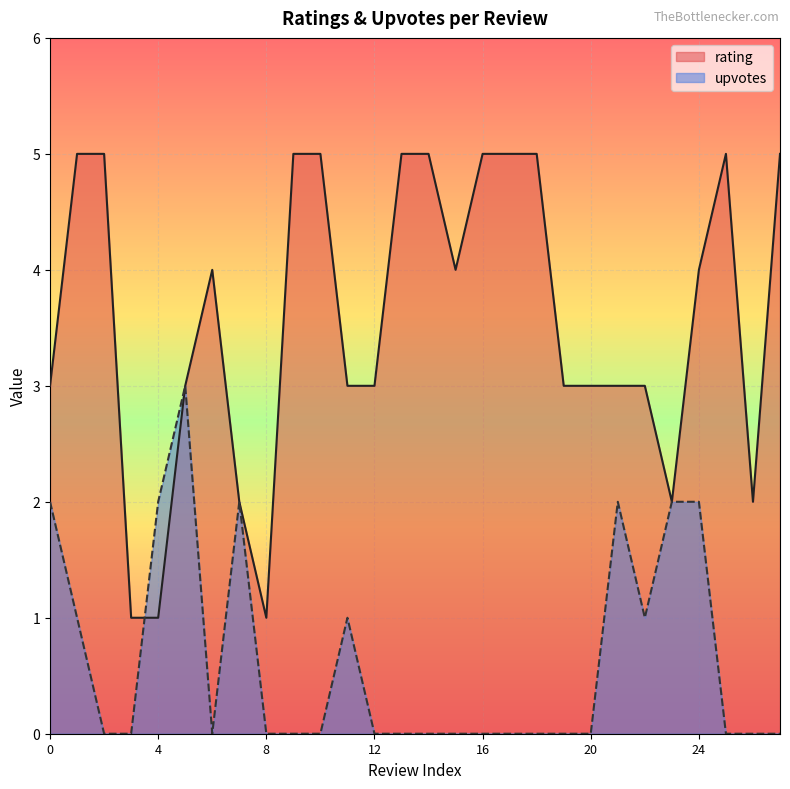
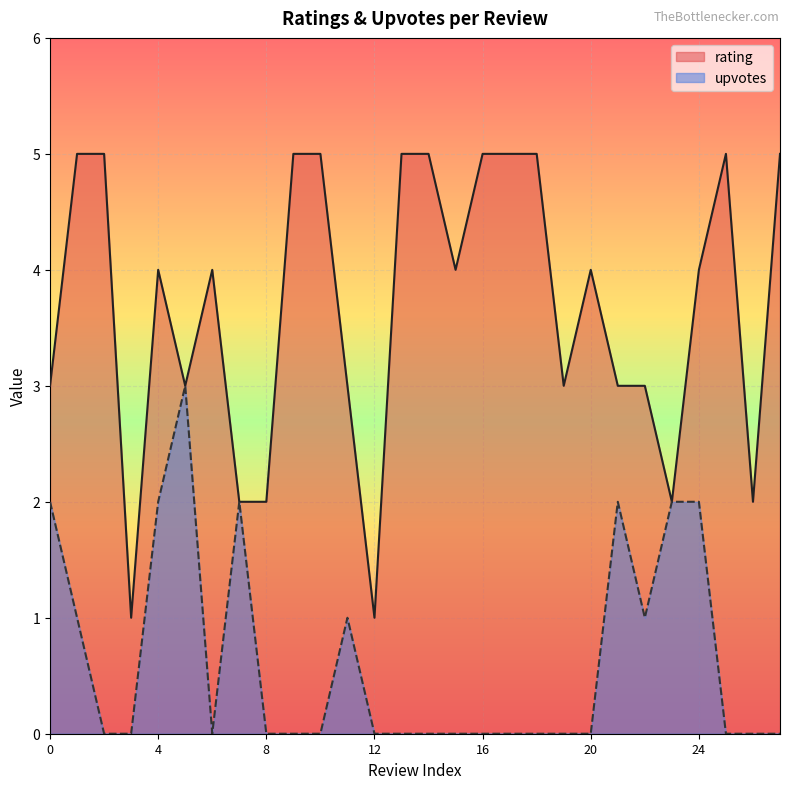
  {
    "rating": {
      "0": 3,
-     "4": 1,
-     "8": 1,
-     "12": 3,
+     "4": 4,
+     "8": 2,
+     "12": 1,
      "16": 5,
-     "20": 3,
+     "20": 4,
      "24": 4
    },
    "upvotes": {
      "0": 2,
      "4": 2,
      "8": 0,
      "12": 0,
      "16": 0,
      "20": 0,
      "24": 2
    }
  }
